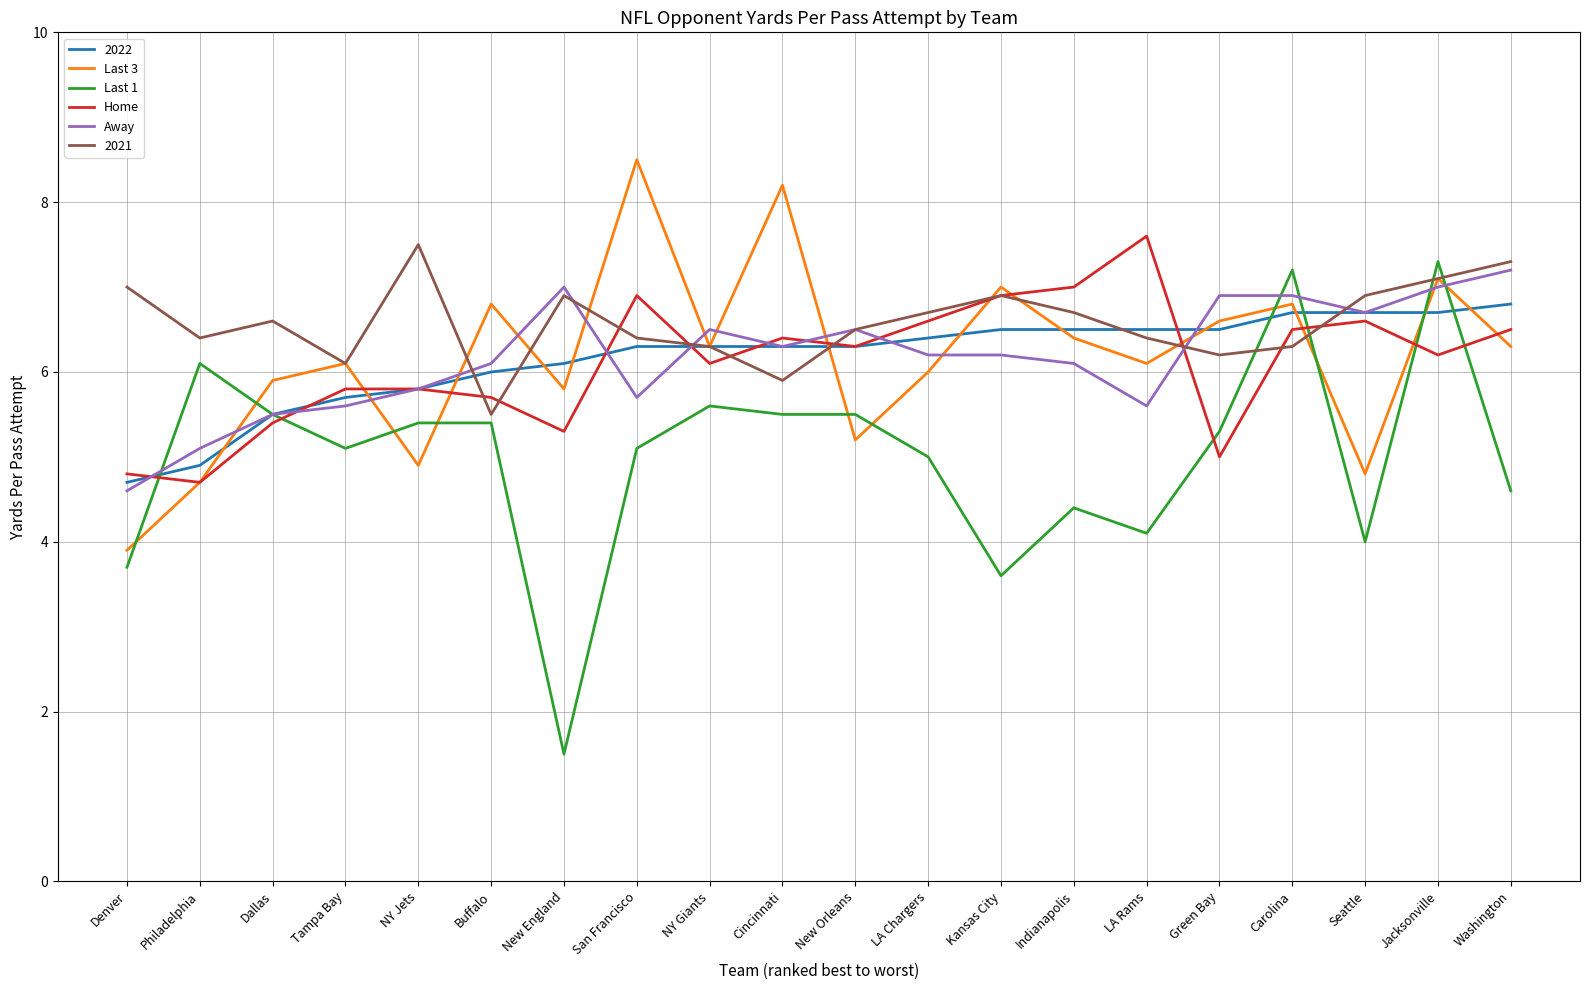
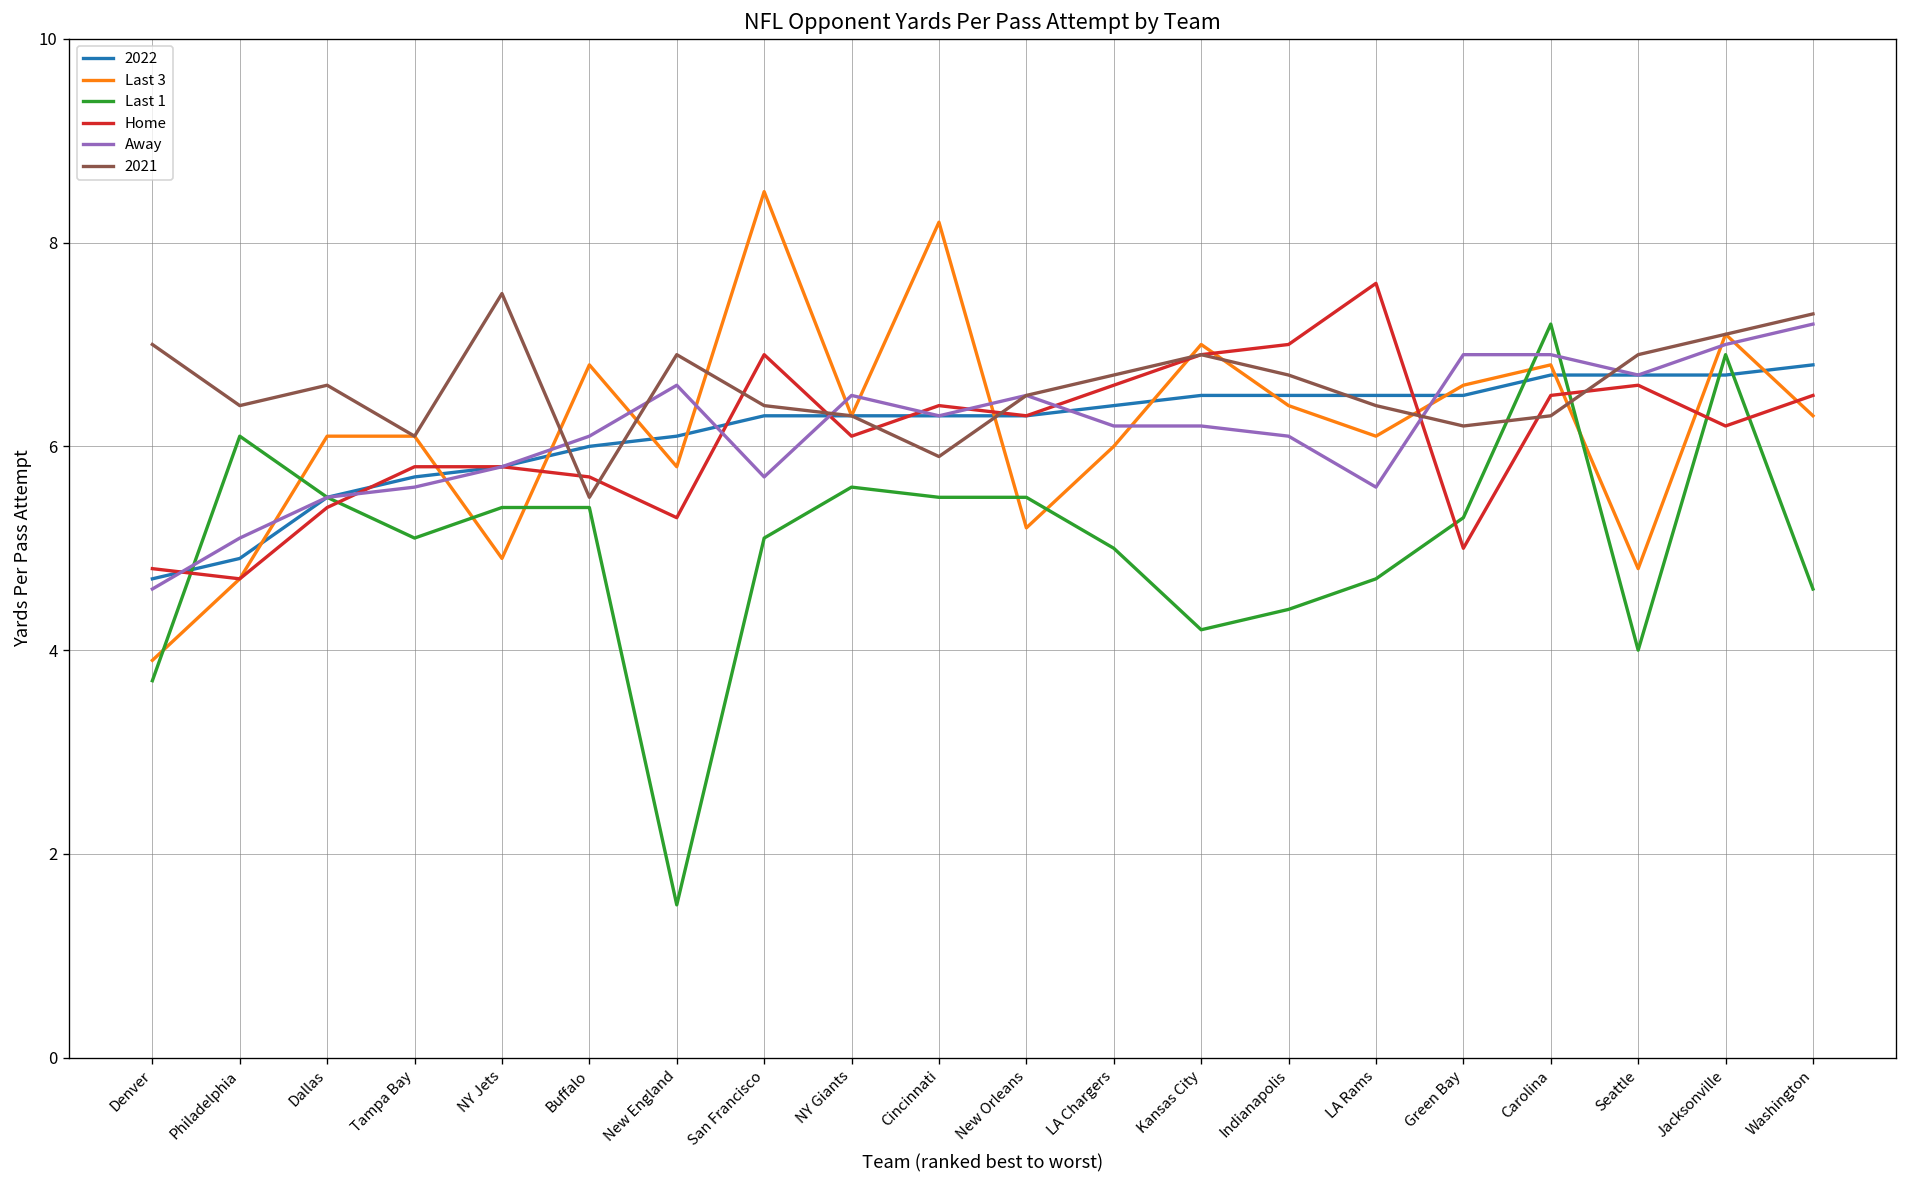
  {
    "2022": {
      "Denver": 4.7,
      "Philadelphia": 4.9,
      "Tampa Bay": 5.7,
      "Buffalo": 6.0,
      "New England": 6.1,
      "San Francisco": 6.3,
      "LA Chargers": 6.4,
      "Kansas City": 6.5,
      "Indianapolis": 6.5,
      "LA Rams": 6.5,
      "Green Bay": 6.5,
      "Carolina": 6.7,
      "Jacksonville": 6.7,
      "Washington": 6.8
    },
    "Last 3": {
      "Denver": 3.9,
-     "Dallas": 5.9,
+     "Dallas": 6.1,
      "NY Jets": 4.9,
      "Buffalo": 6.8,
      "New England": 5.8,
      "San Francisco": 8.5,
      "Cincinnati": 8.2,
      "New Orleans": 5.2,
      "LA Chargers": 6.0,
      "Kansas City": 7.0,
      "Indianapolis": 6.4,
      "LA Rams": 6.1,
      "Green Bay": 6.6,
      "Carolina": 6.8,
      "Seattle": 4.8,
      "Washington": 6.3
    },
    "Last 1": {
      "Denver": 3.7,
      "Philadelphia": 6.1,
      "Tampa Bay": 5.1,
      "NY Jets": 5.4,
      "Buffalo": 5.4,
      "New England": 1.5,
      "San Francisco": 5.1,
      "NY Giants": 5.6,
      "Cincinnati": 5.5,
      "New Orleans": 5.5,
      "LA Chargers": 5.0,
-     "Kansas City": 3.6,
+     "Kansas City": 4.2,
      "Indianapolis": 4.4,
-     "LA Rams": 4.1,
+     "LA Rams": 4.7,
      "Green Bay": 5.3,
      "Carolina": 7.2,
      "Seattle": 4.0,
-     "Jacksonville": 7.3,
+     "Jacksonville": 6.9,
      "Washington": 4.6
    },
    "Home": {
      "Denver": 4.8,
      "Dallas": 5.4,
      "Tampa Bay": 5.8,
      "Buffalo": 5.7,
      "New England": 5.3,
      "San Francisco": 6.9,
      "NY Giants": 6.1,
      "Cincinnati": 6.4,
      "LA Chargers": 6.6,
      "Indianapolis": 7.0,
      "LA Rams": 7.6,
      "Green Bay": 5.0,
      "Carolina": 6.5,
      "Seattle": 6.6,
      "Jacksonville": 6.2,
      "Washington": 6.5
    },
    "Away": {
      "Denver": 4.6,
      "Philadelphia": 5.1,
      "Tampa Bay": 5.6,
      "Buffalo": 6.1,
-     "New England": 7.0,
+     "New England": 6.6,
      "San Francisco": 5.7,
      "NY Giants": 6.5,
      "LA Chargers": 6.2,
      "Kansas City": 6.2,
      "Indianapolis": 6.1,
      "LA Rams": 5.6,
      "Green Bay": 6.9,
      "Carolina": 6.9,
      "Jacksonville": 7.0,
      "Washington": 7.2
    },
    "2021": {
      "Denver": 7.0,
      "Philadelphia": 6.4,
      "Dallas": 6.6,
      "NY Jets": 7.5,
      "Buffalo": 5.5,
      "New England": 6.9,
      "San Francisco": 6.4,
      "Cincinnati": 5.9,
      "LA Chargers": 6.7,
      "Indianapolis": 6.7,
      "LA Rams": 6.4,
      "Green Bay": 6.2,
      "Carolina": 6.3,
      "Seattle": 6.9,
      "Washington": 7.3
    }
  }
